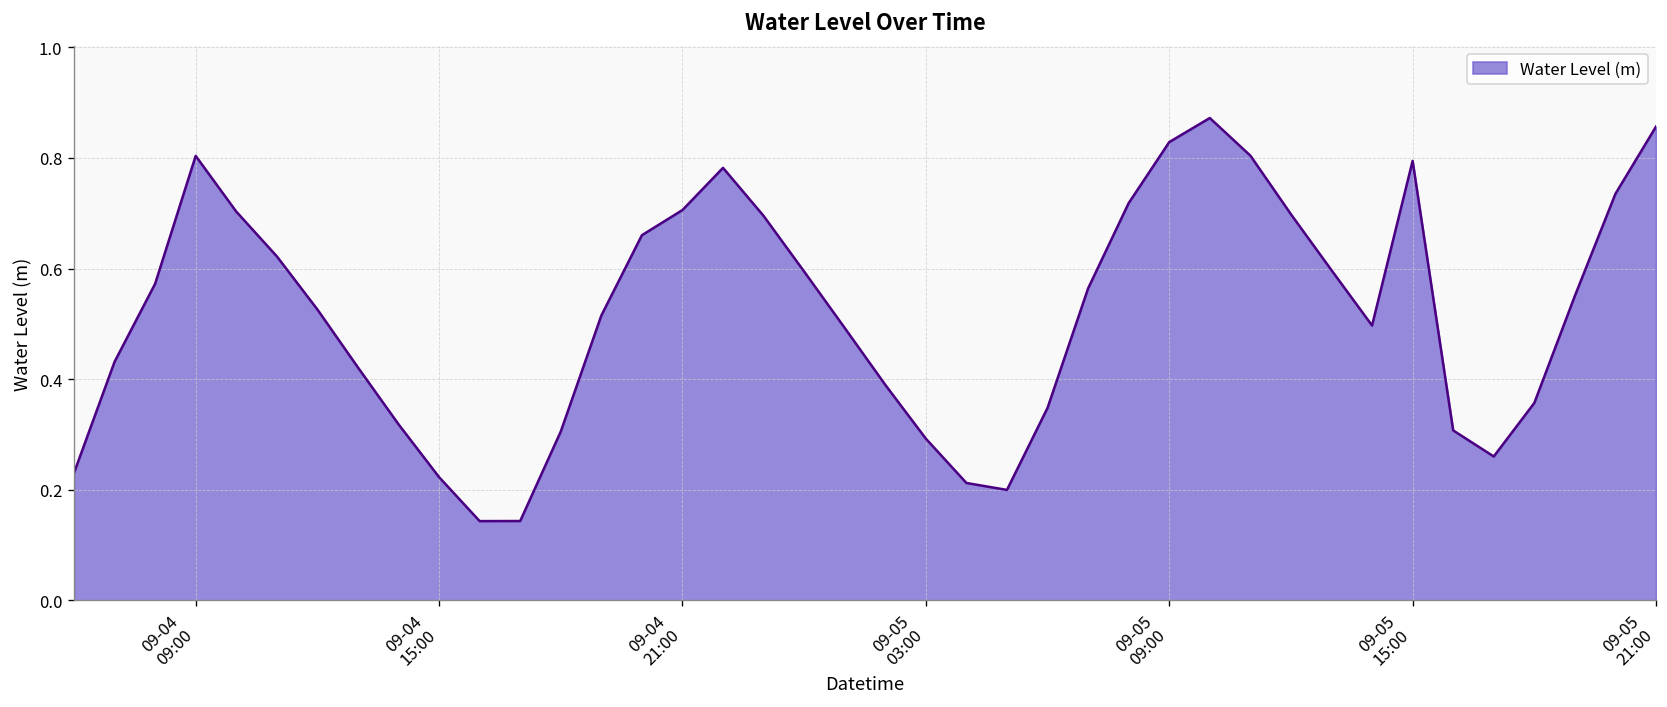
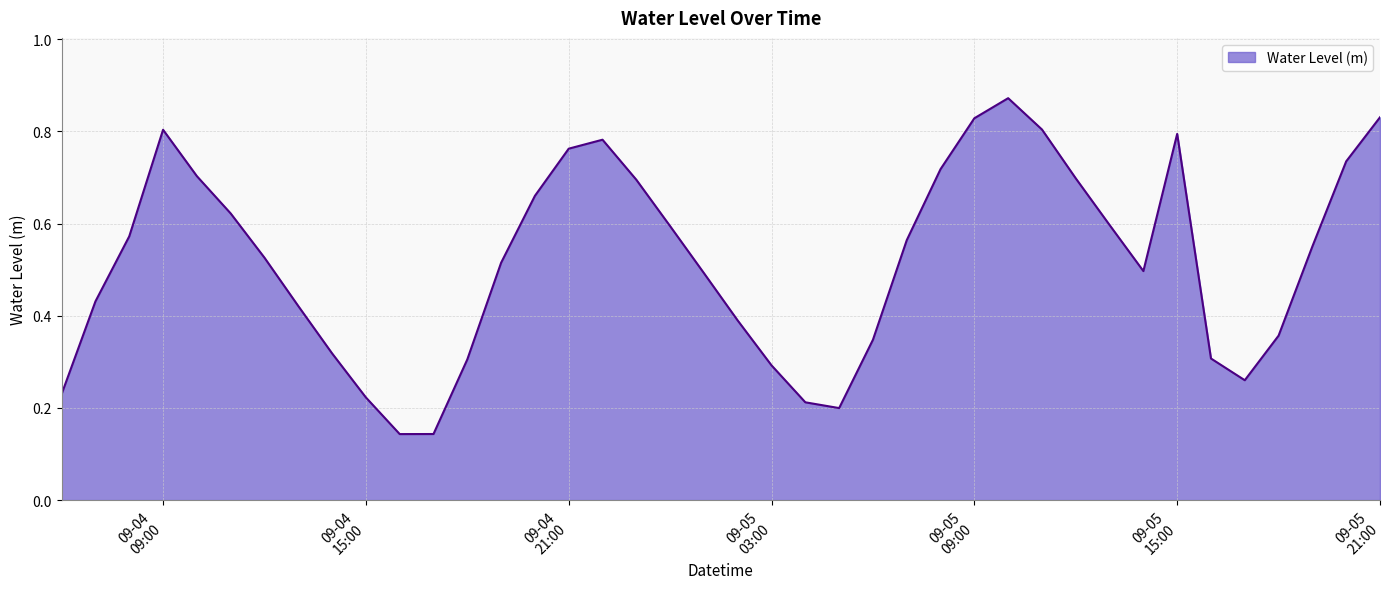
  {
    "09-04 09:00": 0.80,
    "09-04 15:00": 0.22,
-   "09-04 21:00": 0.71,
+   "09-04 21:00": 0.76,
    "09-05 03:00": 0.29,
    "09-05 09:00": 0.83,
    "09-05 15:00": 0.79,
-   "09-05 21:00": 0.86
+   "09-05 21:00": 0.83
  }
